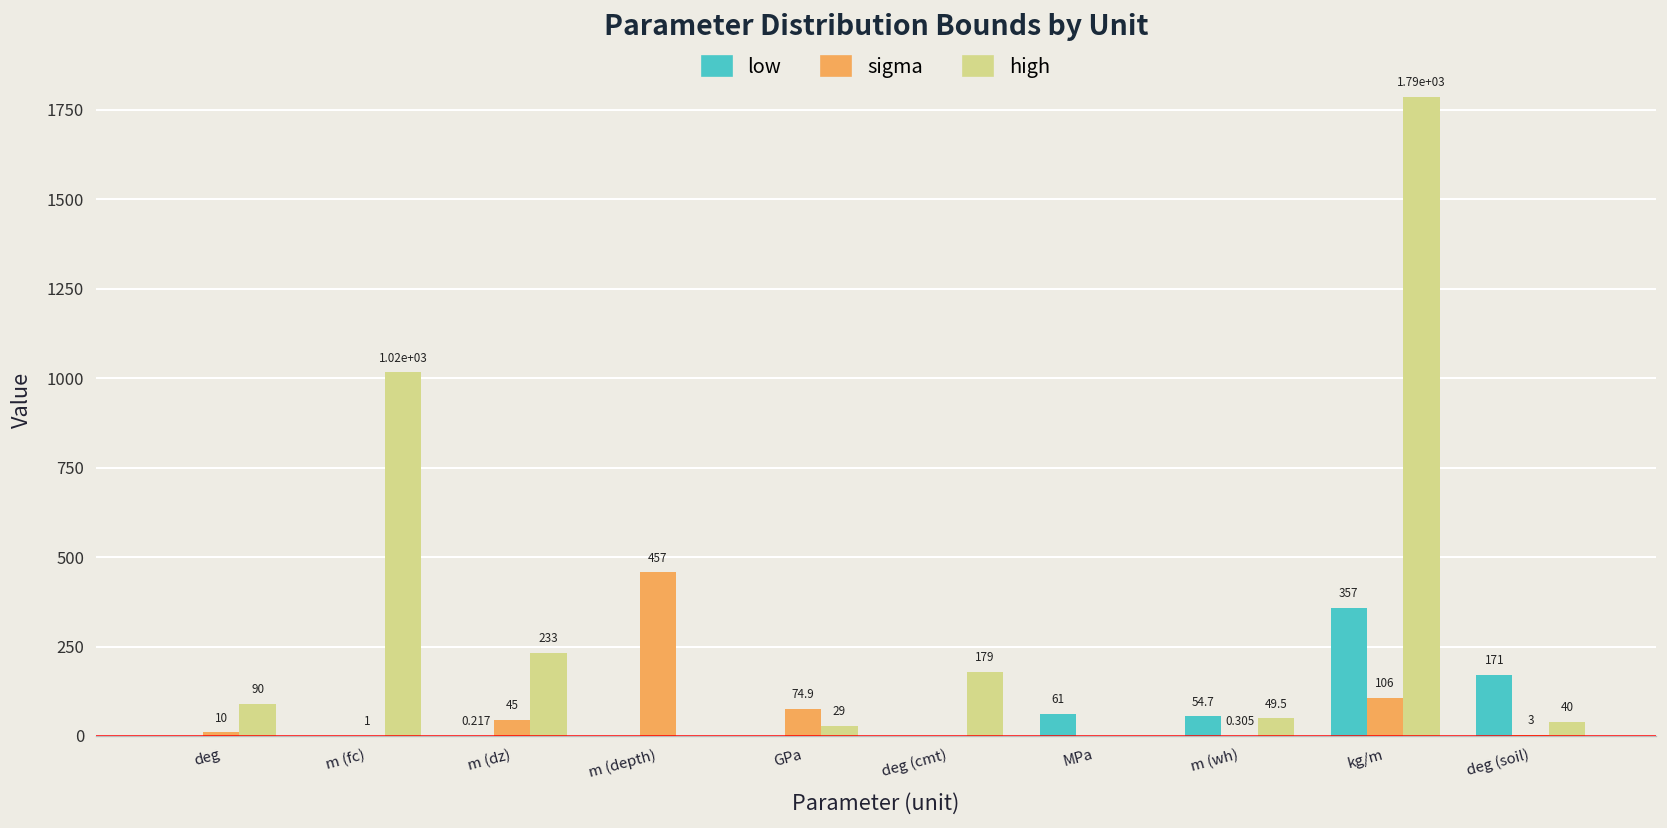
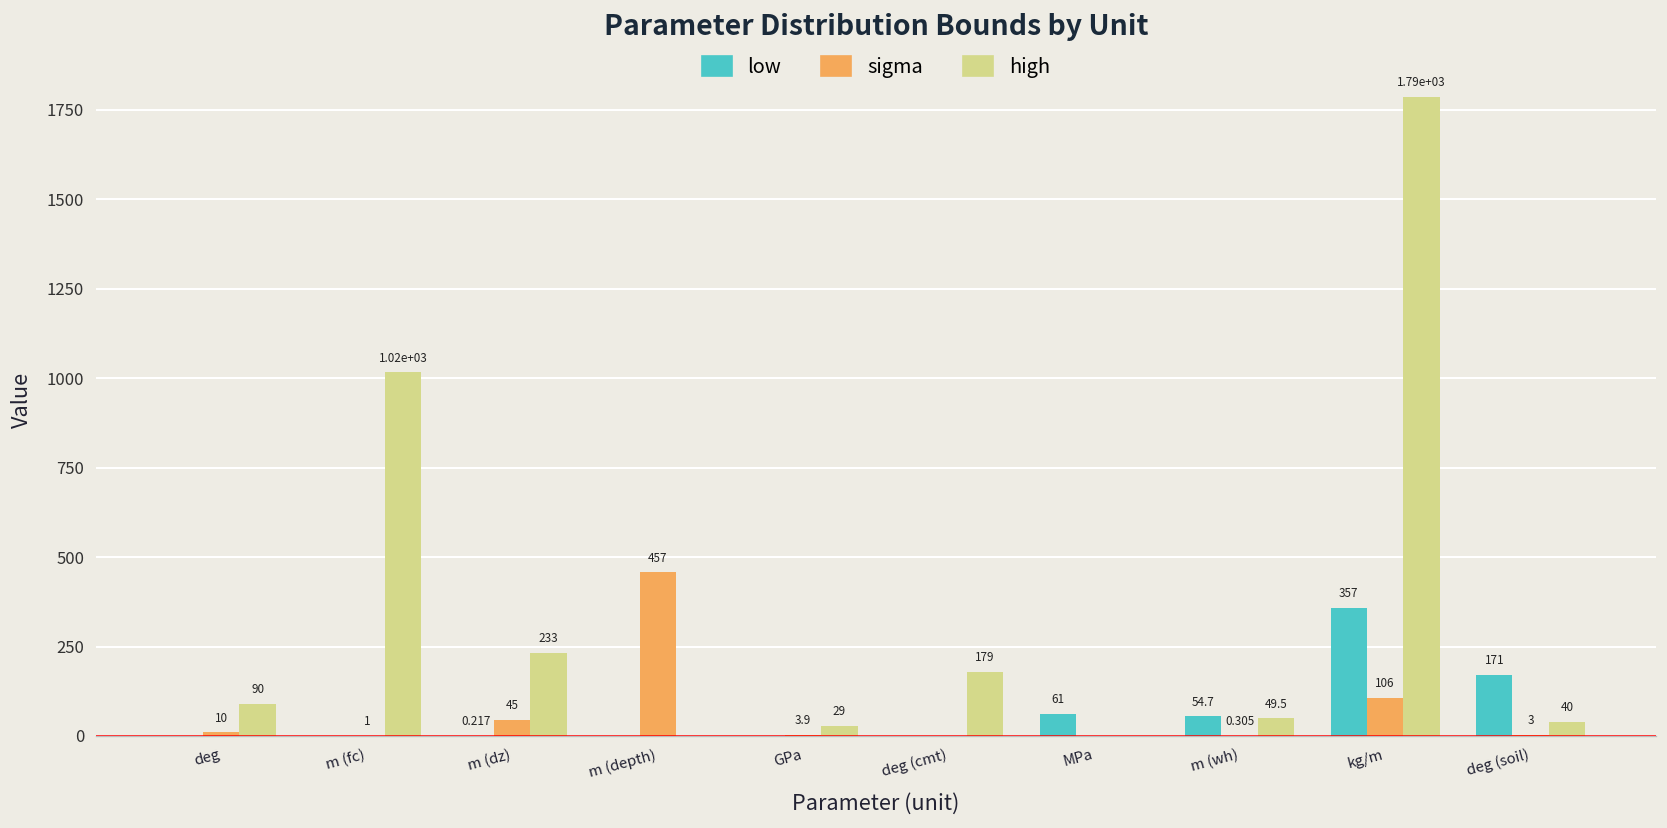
  {
    "low": {
      "m (dz)": 0.217,
      "MPa": 61,
      "m (wh)": 54.7,
      "kg/m": 357,
      "deg (soil)": 171
    },
    "sigma": {
      "deg": 10,
      "m (fc)": 1,
      "m (dz)": 45,
      "m (depth)": 457,
-     "GPa": 74.9,
+     "GPa": 3.9,
      "m (wh)": 0.305,
      "kg/m": 106,
      "deg (soil)": 3
    },
    "high": {
      "deg": 90,
      "m (dz)": 233,
      "GPa": 29,
      "deg (cmt)": 179,
      "m (wh)": 49.5,
      "deg (soil)": 40
    }
  }
